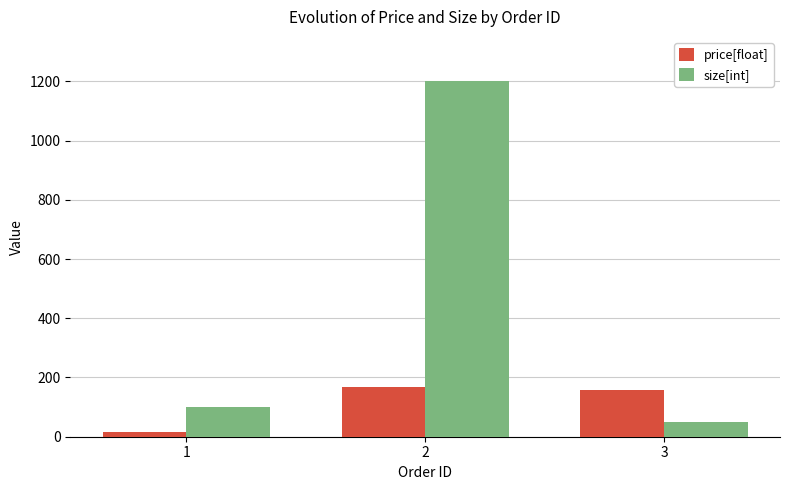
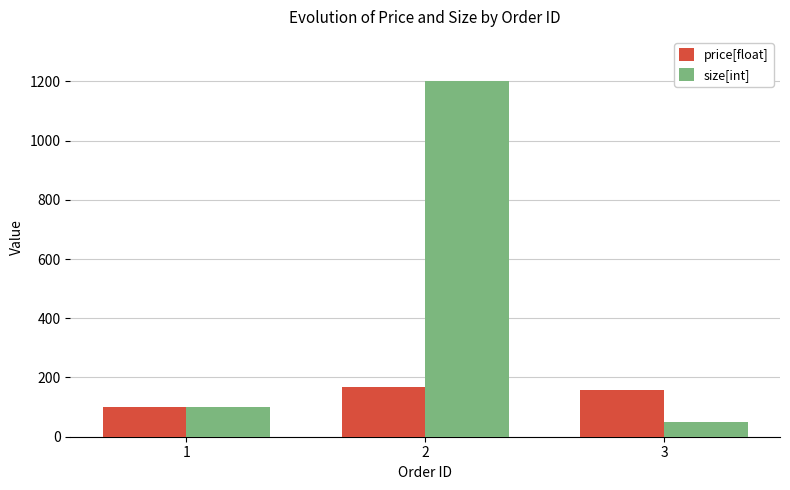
  {
    "price[float]": {
-     "1": 20,
+     "1": 100,
      "2": 170,
      "3": 160
    },
    "size[int]": {
      "1": 100,
      "2": 1200,
      "3": 50
    }
  }
